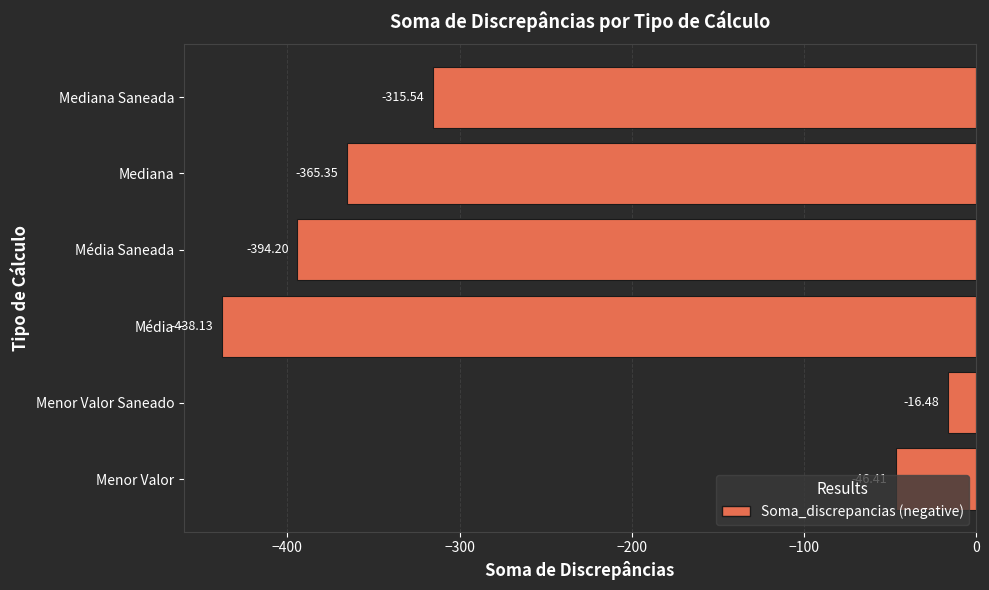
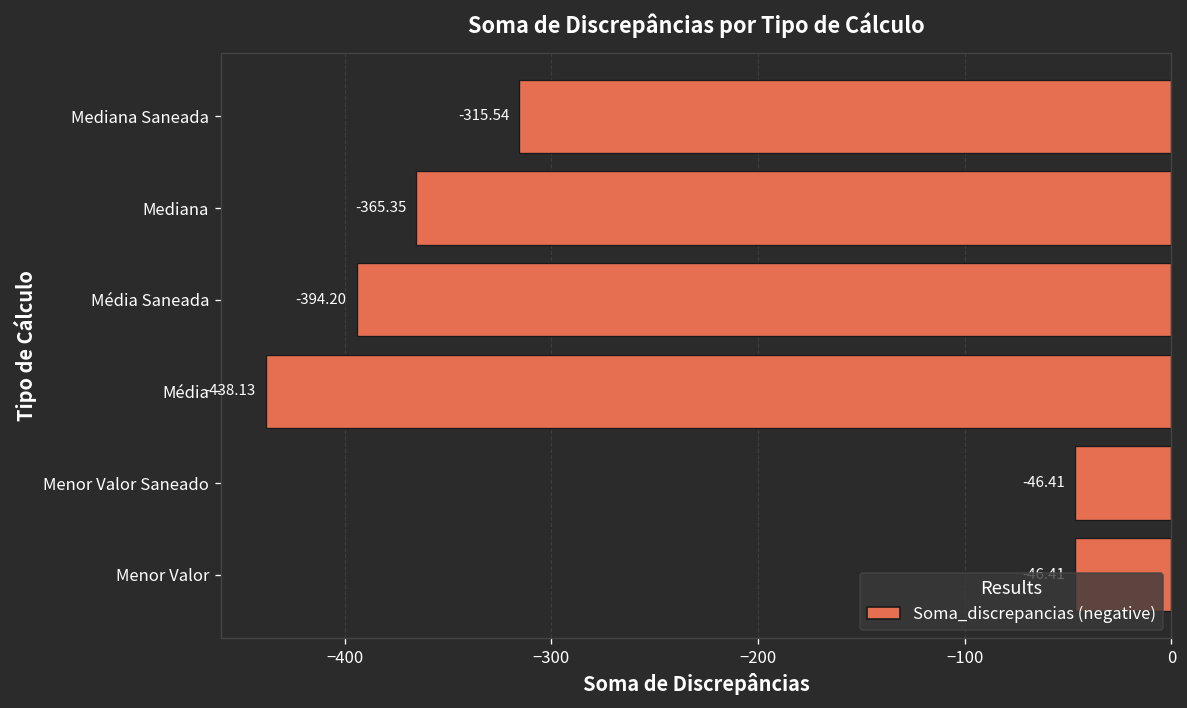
  {
    "Mediana Saneada": -315.54,
    "Mediana": -365.35,
    "Média Saneada": -394.20,
    "Média": -438.13,
-   "Menor Valor Saneado": -16.48
+   "Menor Valor Saneado": -46.41
  }
